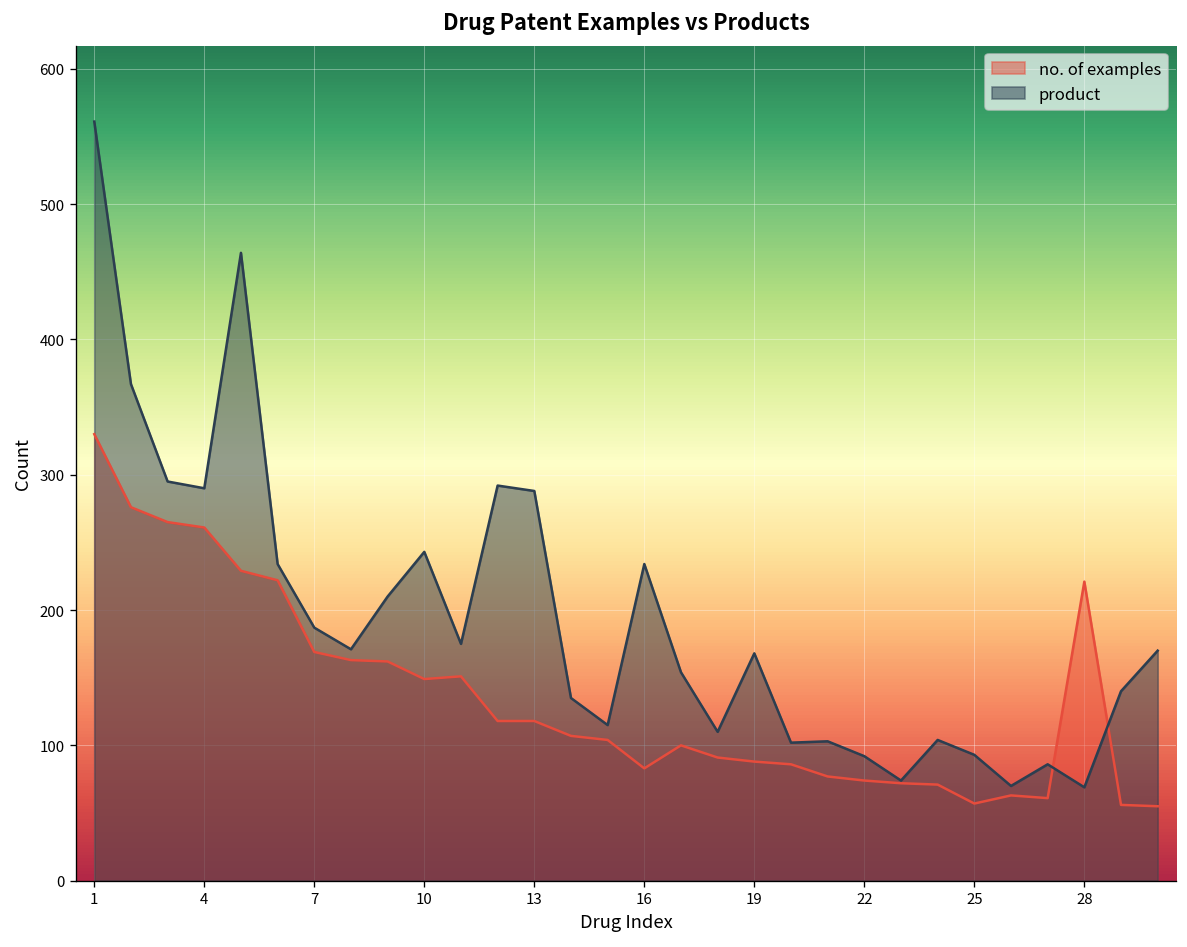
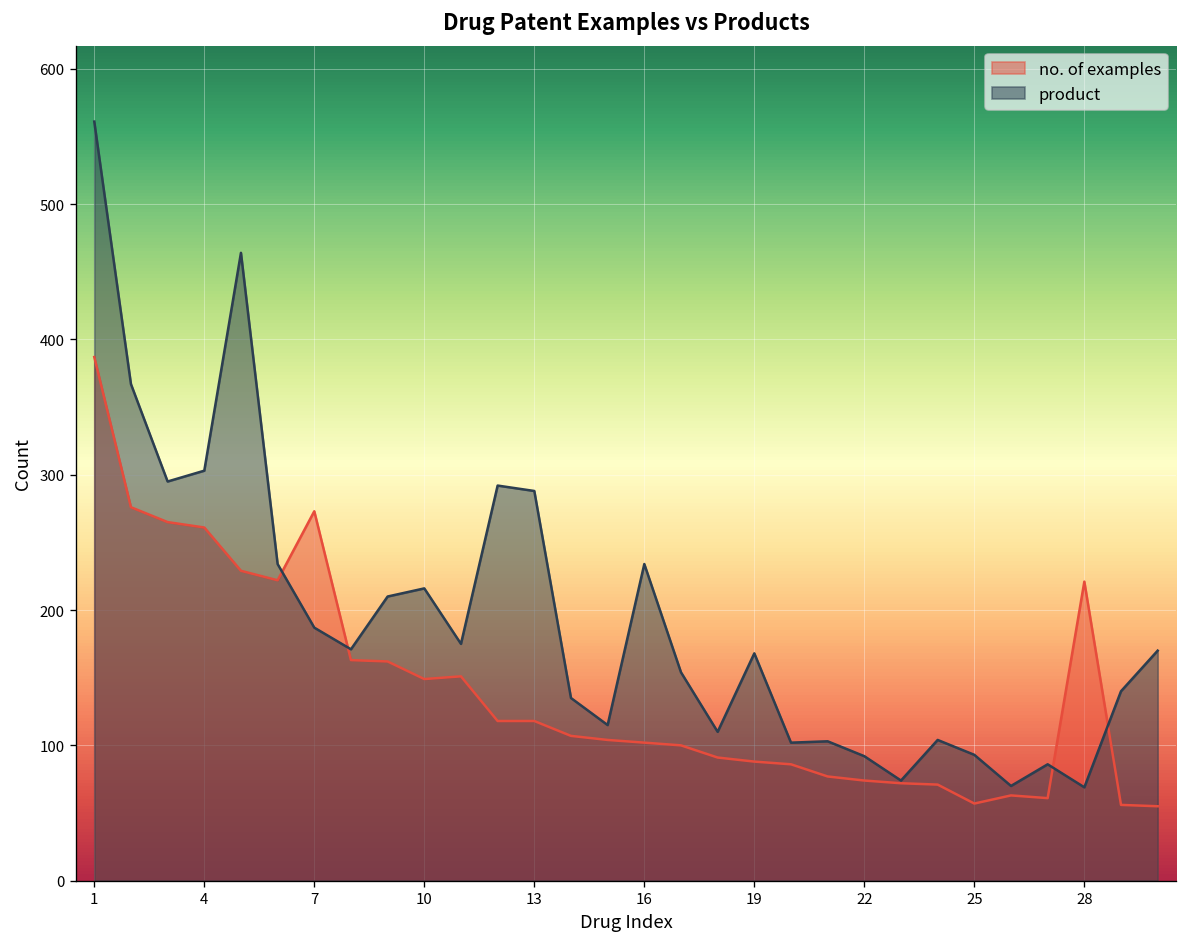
  {
    "no. of examples": {
-     "1": 330,
+     "1": 387,
      "4": 261,
-     "7": 169,
+     "7": 273,
      "10": 149,
      "13": 118,
-     "16": 83,
+     "16": 102,
      "19": 88,
      "22": 74,
      "25": 57,
      "28": 221
    },
    "product": {
      "1": 561,
-     "4": 290,
+     "4": 303,
      "7": 187,
-     "10": 243,
+     "10": 216,
      "13": 288,
      "16": 234,
      "19": 168,
      "22": 92,
      "25": 93,
      "28": 69
    }
  }
